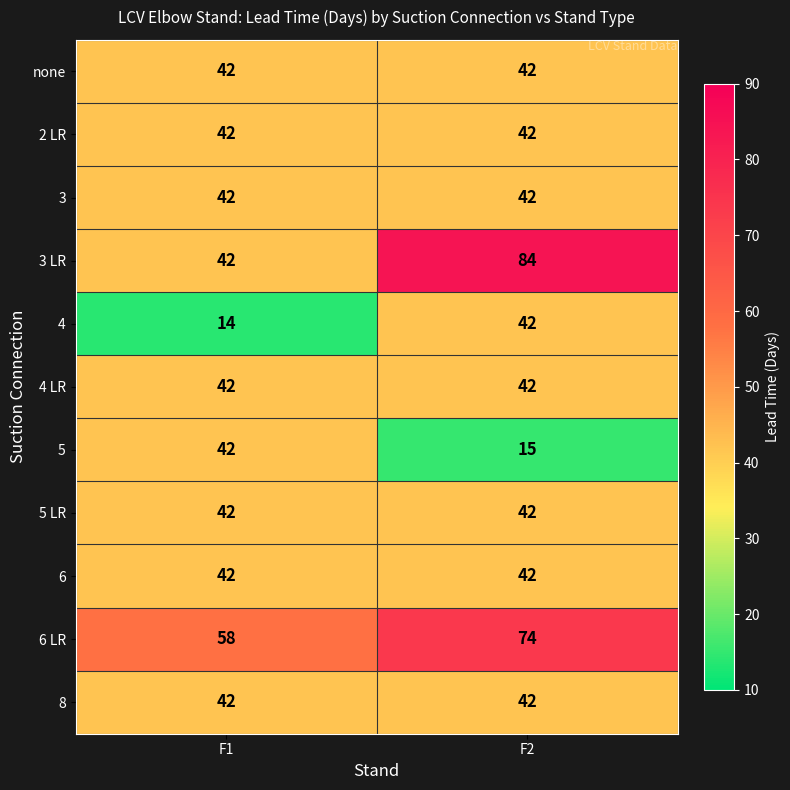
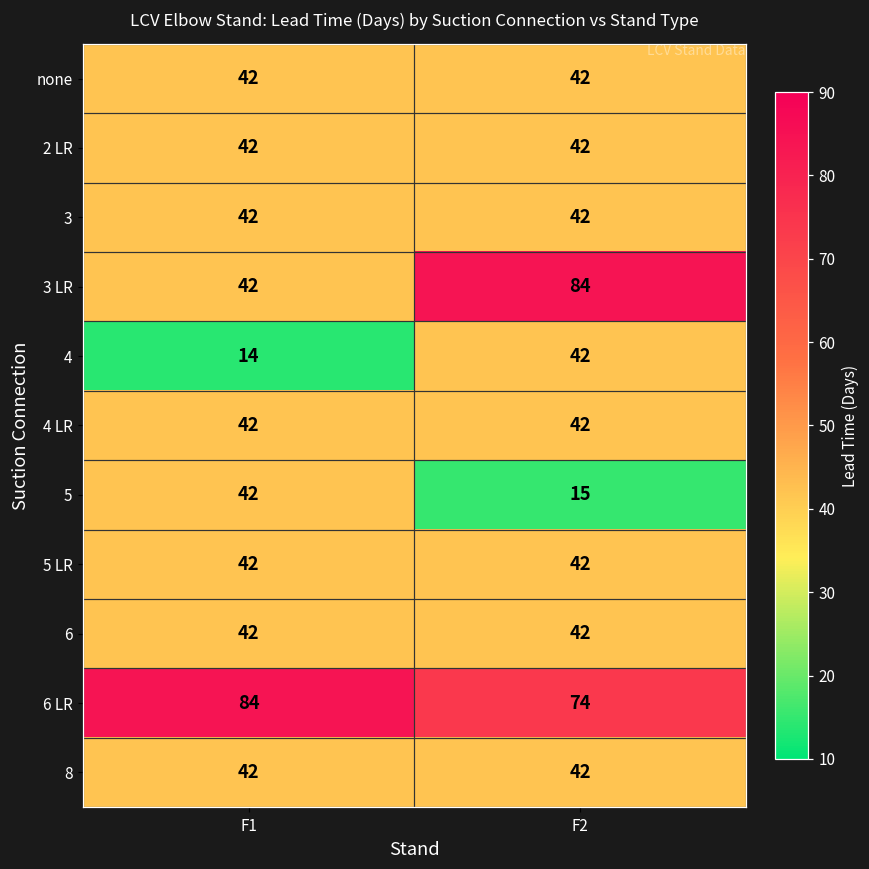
  {
    "none": {
      "F1": 42
    },
    "2 LR": {
      "F1": 42,
      "F2": 42
    },
    "3": {
      "F1": 42,
      "F2": 42
    },
    "3 LR": {
      "F1": 42,
      "F2": 84
    },
    "4": {
      "F1": 14,
      "F2": 42
    },
    "4 LR": {
      "F1": 42,
      "F2": 42
    },
    "5": {
      "F1": 42,
      "F2": 15
    },
    "5 LR": {
      "F1": 42,
      "F2": 42
    },
    "6": {
      "F1": 42,
      "F2": 42
    },
    "6 LR": {
-     "F1": 58,
+     "F1": 84,
      "F2": 74
    },
    "8": {
      "F1": 42,
      "F2": 42
    }
  }
